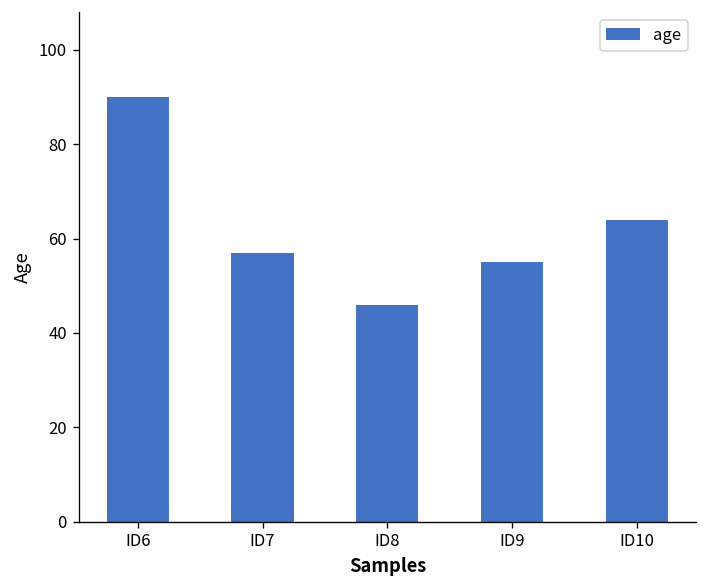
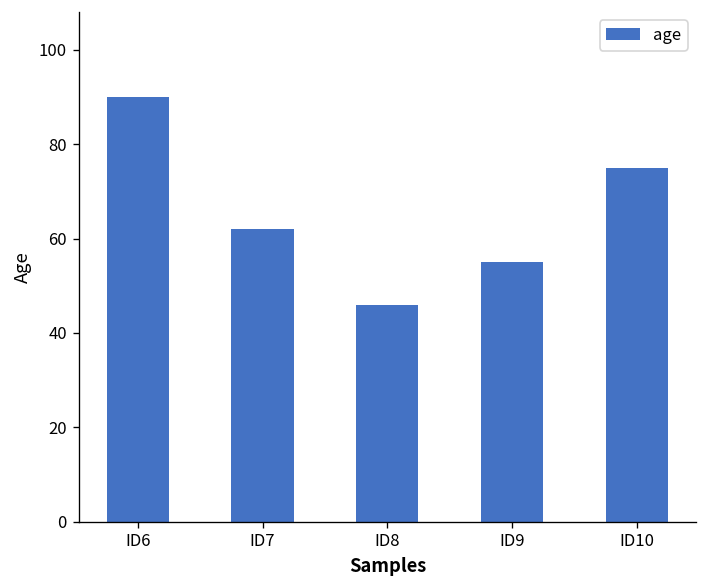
  {
    "ID6": 90,
-   "ID7": 57,
+   "ID7": 62,
    "ID8": 46,
    "ID9": 55,
-   "ID10": 64
+   "ID10": 75
  }
